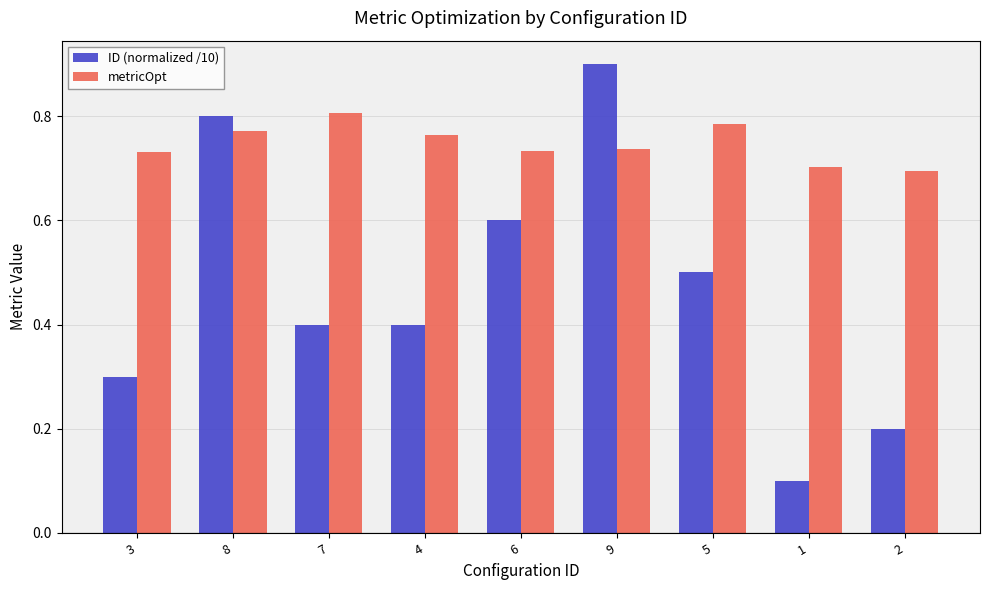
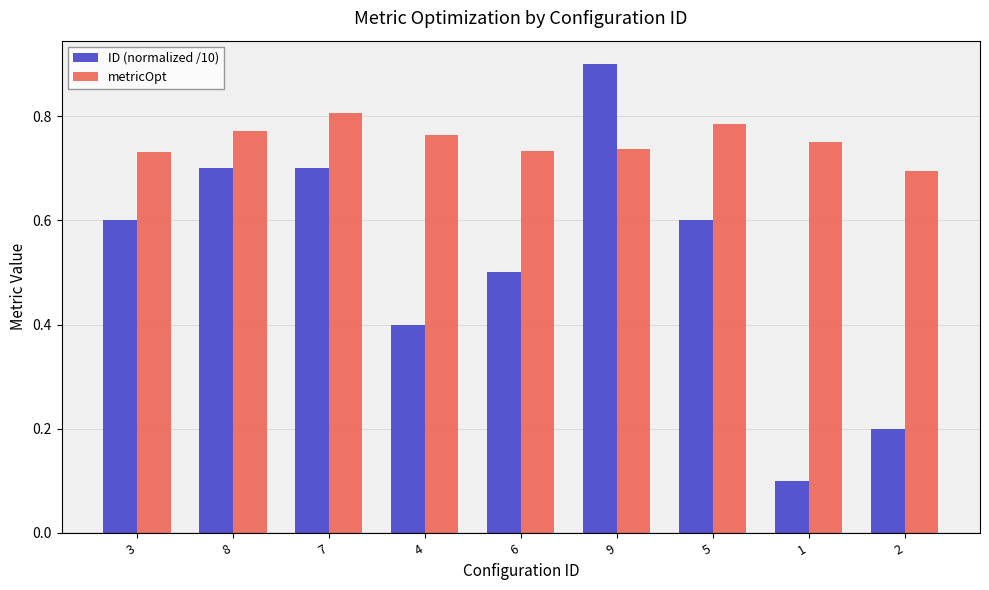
  {
    "ID (normalized /10)": {
-     "3": 0.30,
-     "8": 0.80,
-     "7": 0.40,
+     "3": 0.60,
+     "8": 0.70,
+     "7": 0.70,
      "4": 0.40,
-     "6": 0.60,
+     "6": 0.50,
      "9": 0.90,
-     "5": 0.50,
+     "5": 0.60,
      "1": 0.10,
      "2": 0.20
    },
    "metricOpt": {
      "3": 0.73,
      "8": 0.77,
      "7": 0.81,
      "4": 0.76,
      "6": 0.73,
      "9": 0.74,
      "5": 0.79,
-     "1": 0.70,
+     "1": 0.75,
      "2": 0.69
    }
  }
